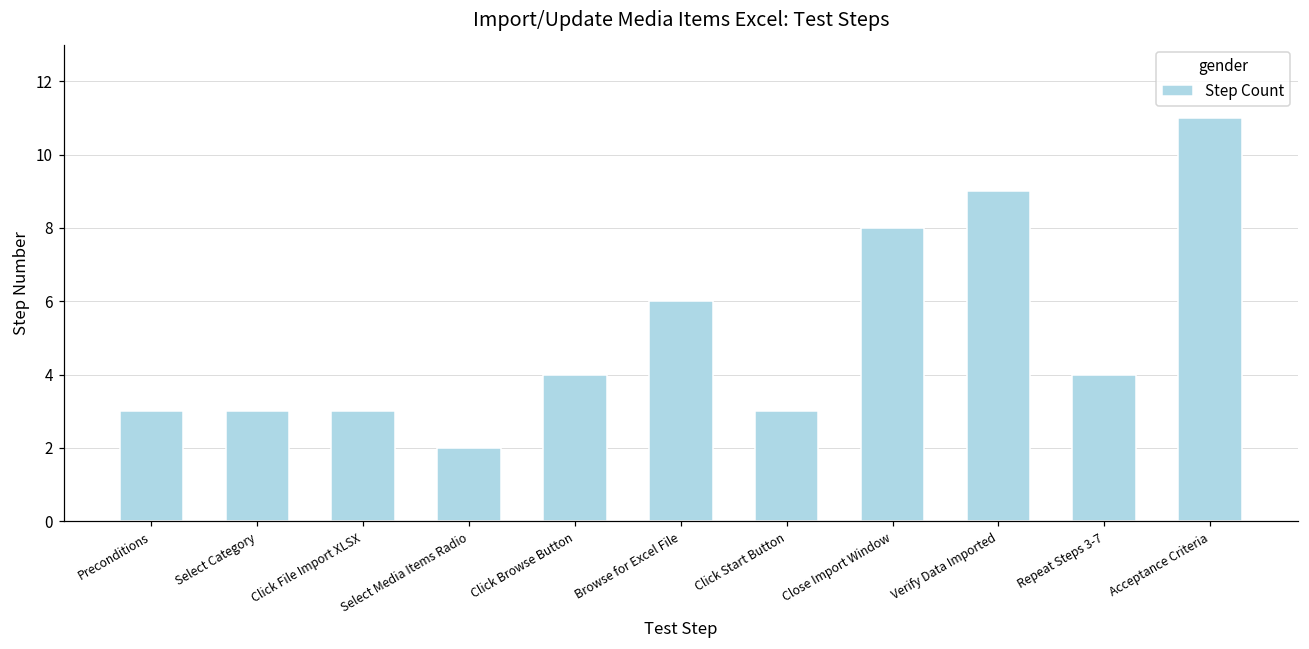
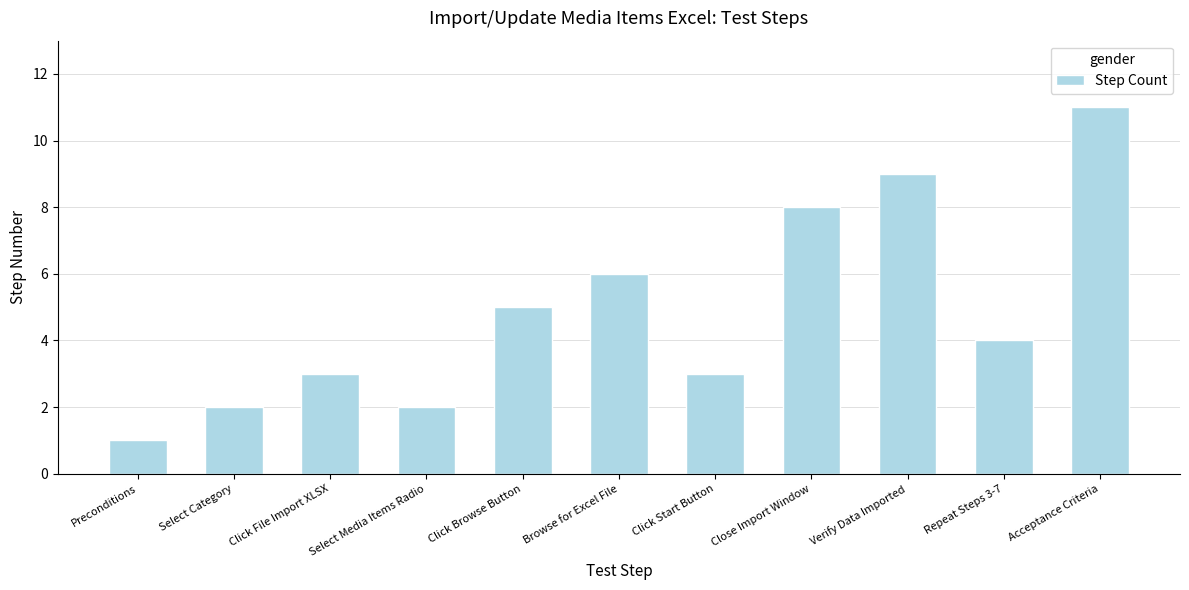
  {
-   "Preconditions": 3,
-   "Select Category": 3,
+   "Preconditions": 1,
+   "Select Category": 2,
    "Click File Import XLSX": 3,
    "Select Media Items Radio": 2,
-   "Click Browse Button": 4,
+   "Click Browse Button": 5,
    "Browse for Excel File": 6,
    "Click Start Button": 3,
    "Close Import Window": 8,
    "Verify Data Imported": 9,
    "Repeat Steps 3-7": 4,
    "Acceptance Criteria": 11
  }
